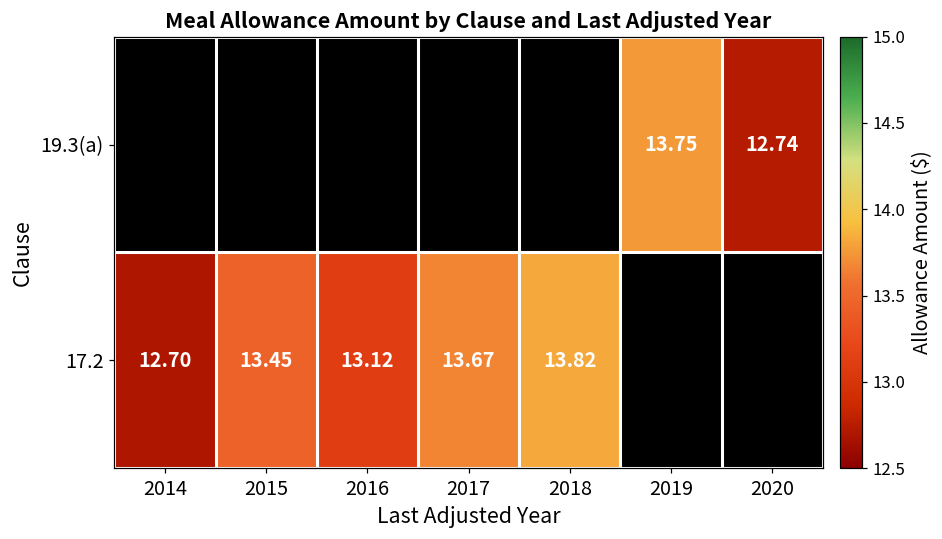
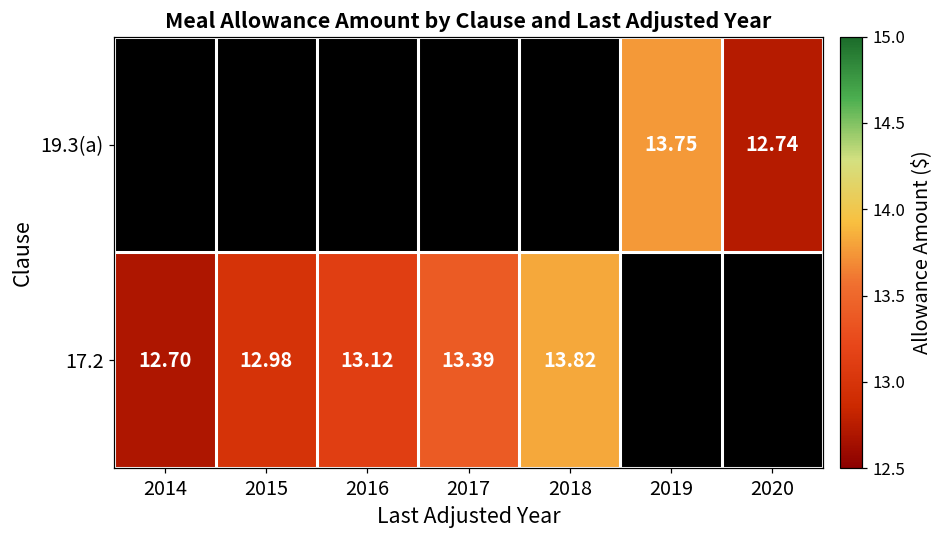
  {
    "19.3(a)": {
      "2019": 13.75,
      "2020": 12.74
    },
    "17.2": {
      "2014": 12.70,
-     "2015": 13.45,
+     "2015": 12.98,
      "2016": 13.12,
-     "2017": 13.67,
+     "2017": 13.39,
      "2018": 13.82
    }
  }
